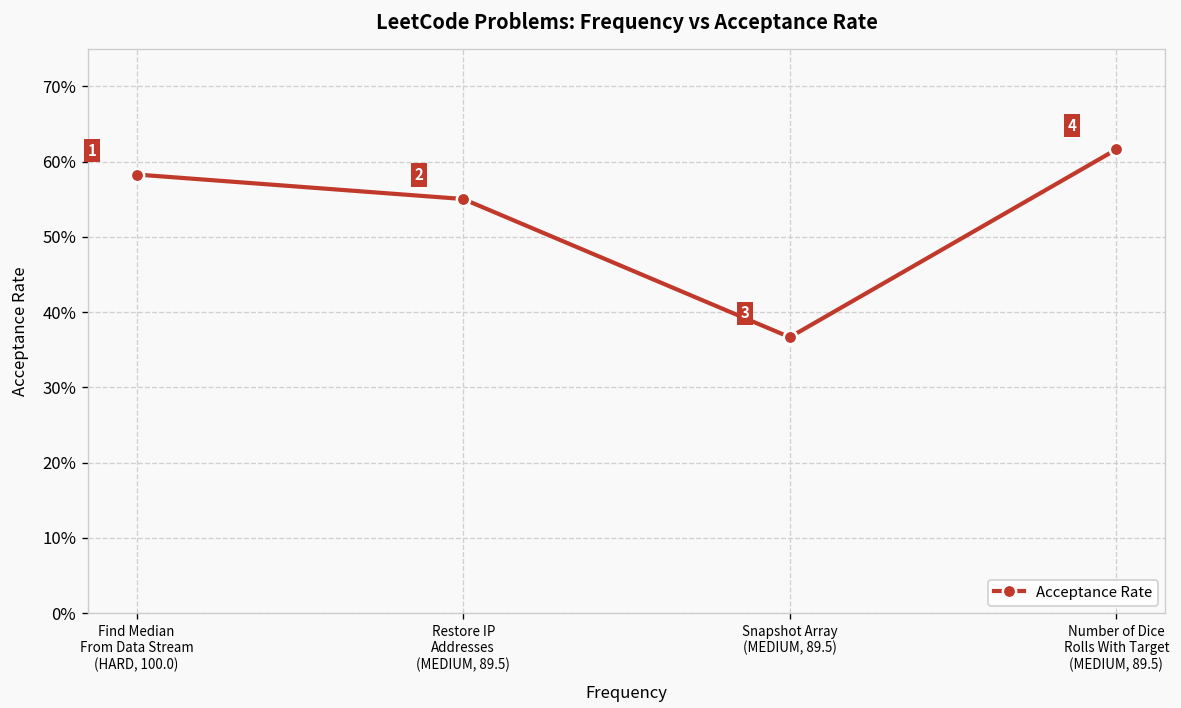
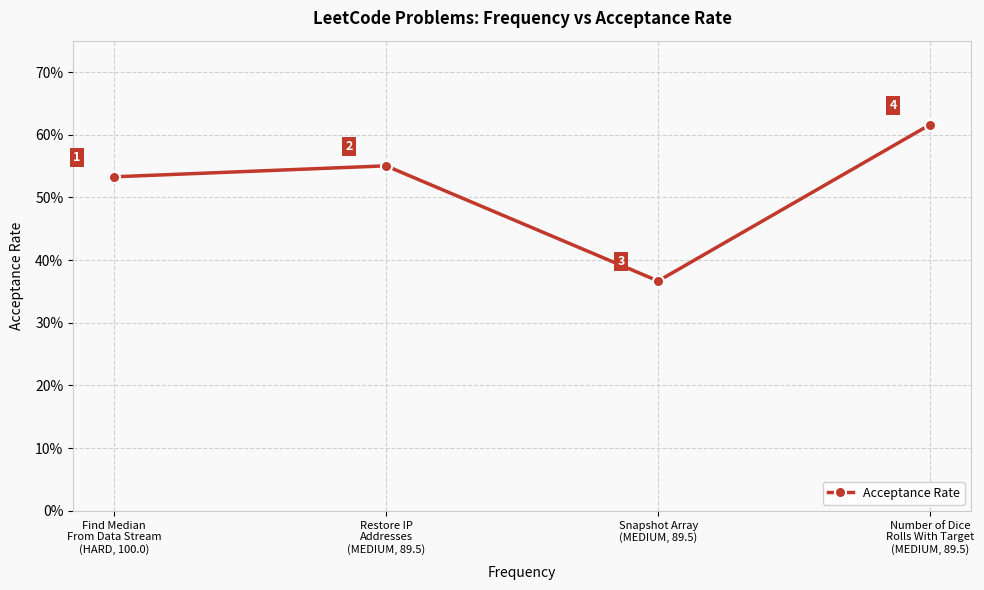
  {
-   "Find Median From Data Stream (HARD, 100.0)": "58%",
+   "Find Median From Data Stream (HARD, 100.0)": "53%",
    "Restore IP Addresses (MEDIUM, 89.5)": "55%",
    "Snapshot Array (MEDIUM, 89.5)": "37%",
    "Number of Dice Rolls With Target (MEDIUM, 89.5)": "62%"
  }
